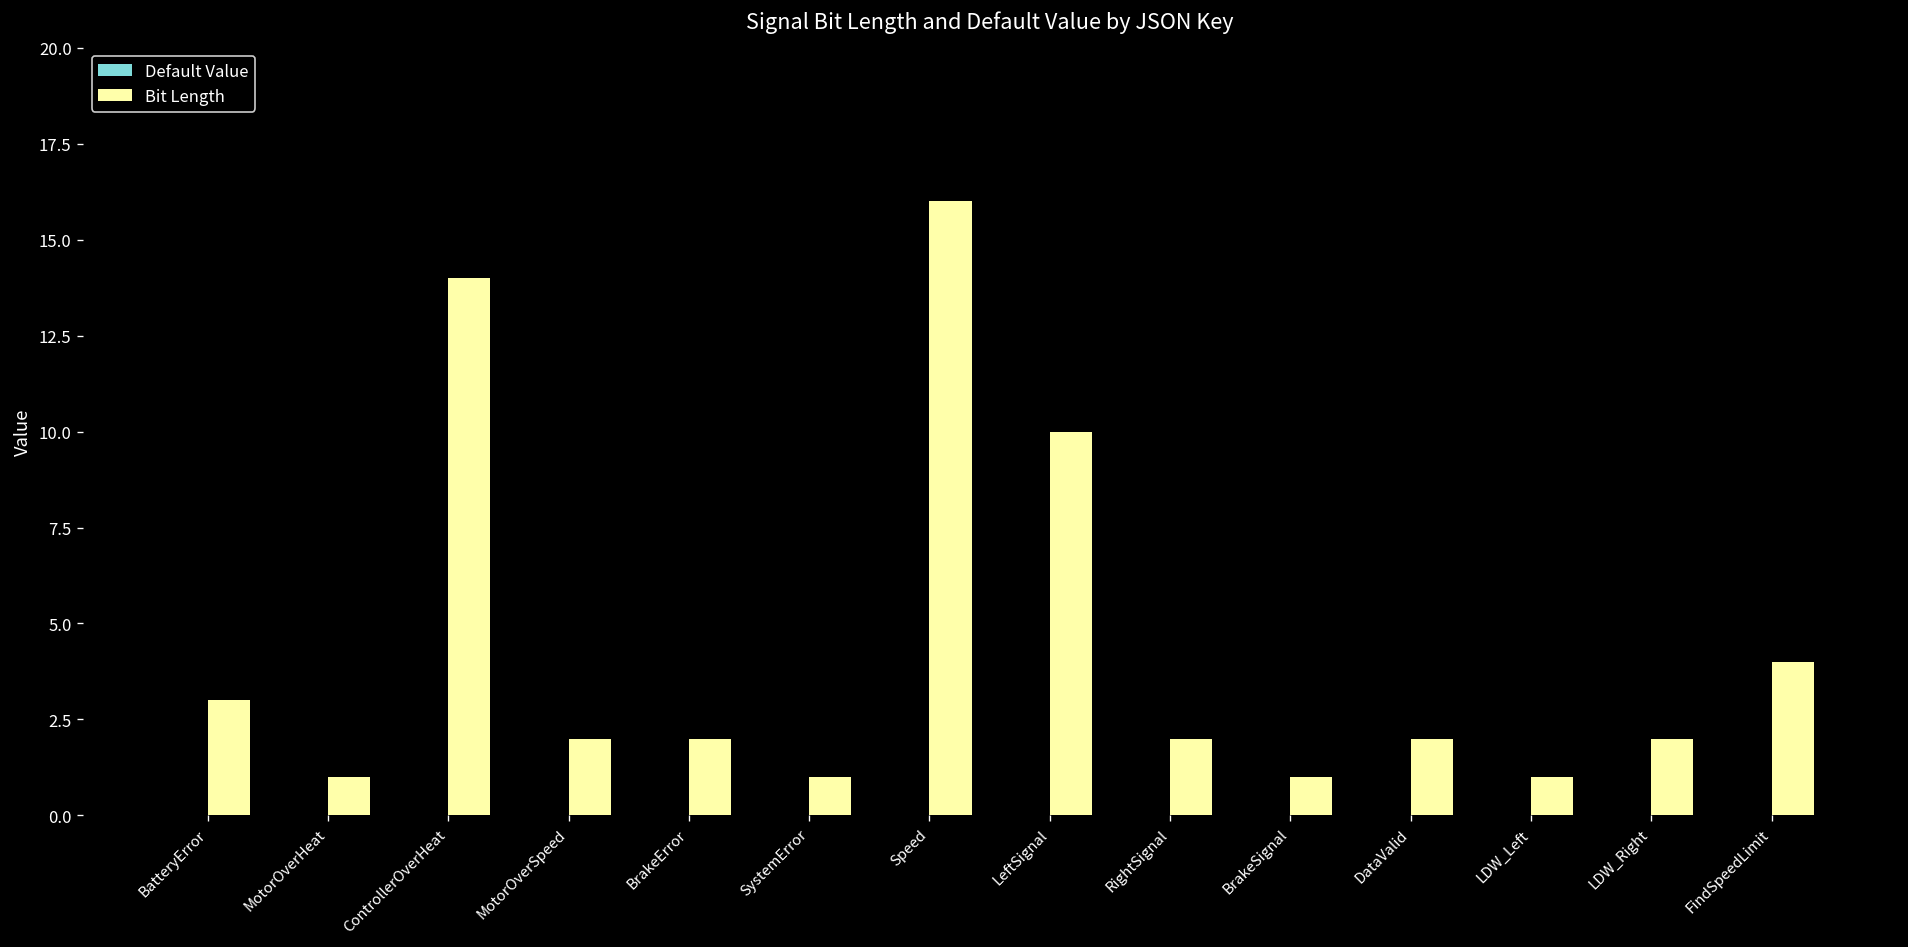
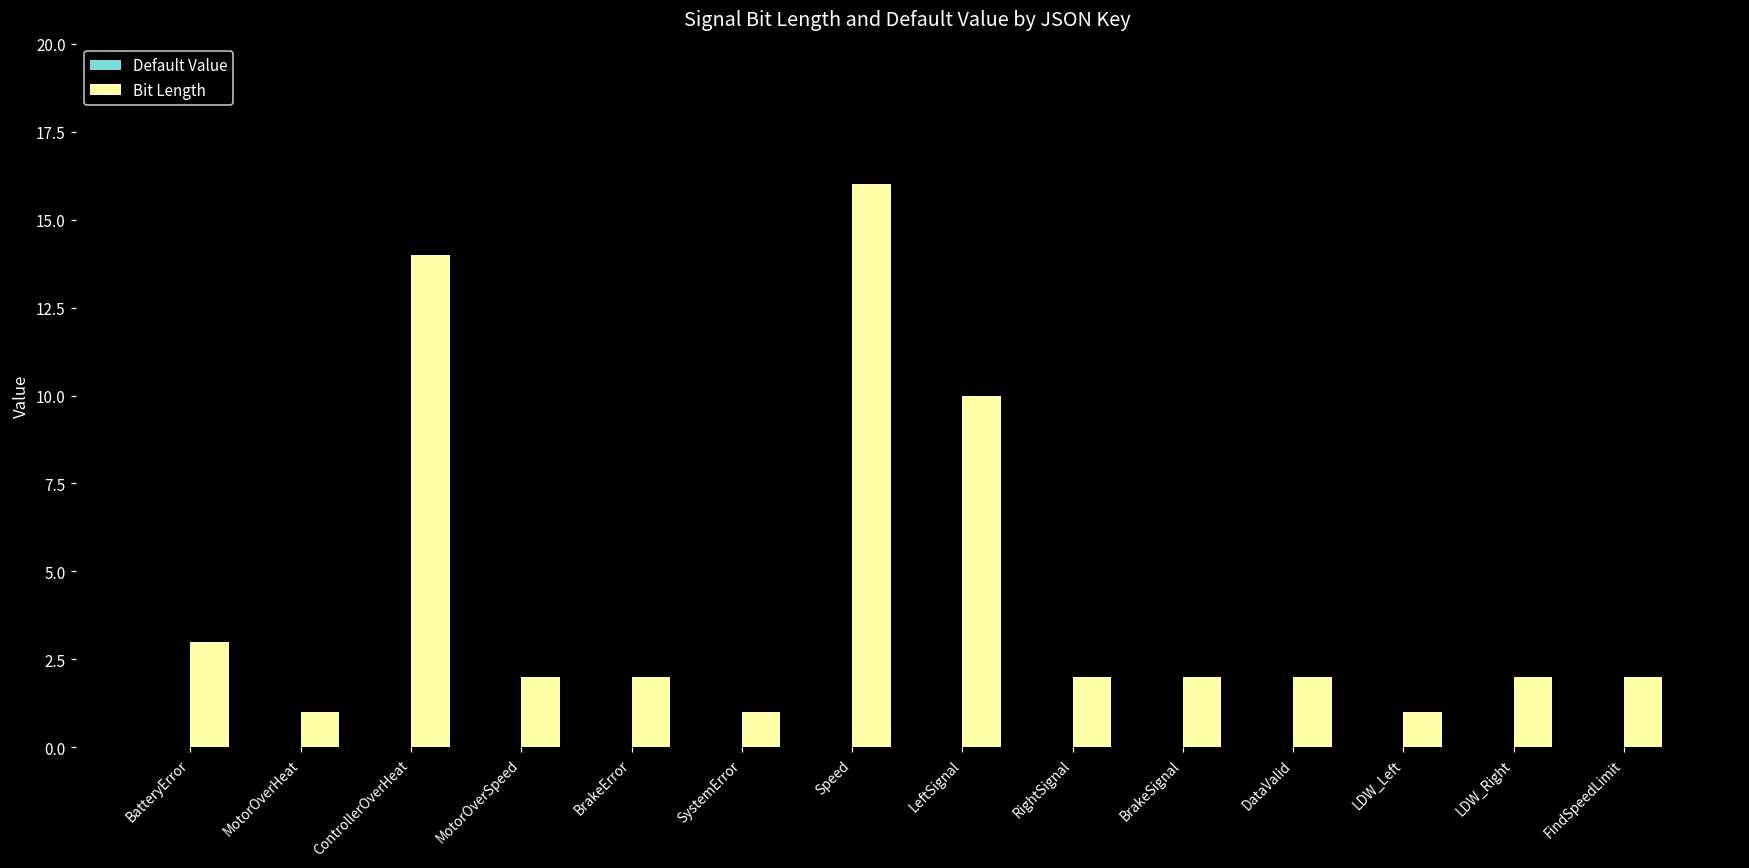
  {
    "Default Value": {
      "BatteryError": 0,
      "MotorOverHeat": 0,
      "ControllerOverHeat": 0,
      "MotorOverSpeed": 0,
      "BrakeError": 0,
      "SystemError": 0,
      "Speed": 0,
      "LeftSignal": 0,
      "RightSignal": 0,
      "BrakeSignal": 0,
      "DataValid": 0,
      "LDW_Left": 0,
      "LDW_Right": 0,
      "FindSpeedLimit": 0
    },
    "Bit Length": {
      "BatteryError": 3,
      "MotorOverHeat": 1,
      "ControllerOverHeat": 14,
      "MotorOverSpeed": 2,
      "BrakeError": 2,
      "SystemError": 1,
      "Speed": 16,
      "LeftSignal": 10,
      "RightSignal": 2,
-     "BrakeSignal": 1,
+     "BrakeSignal": 2,
      "DataValid": 2,
      "LDW_Left": 1,
      "LDW_Right": 2,
-     "FindSpeedLimit": 4
+     "FindSpeedLimit": 2
    }
  }
